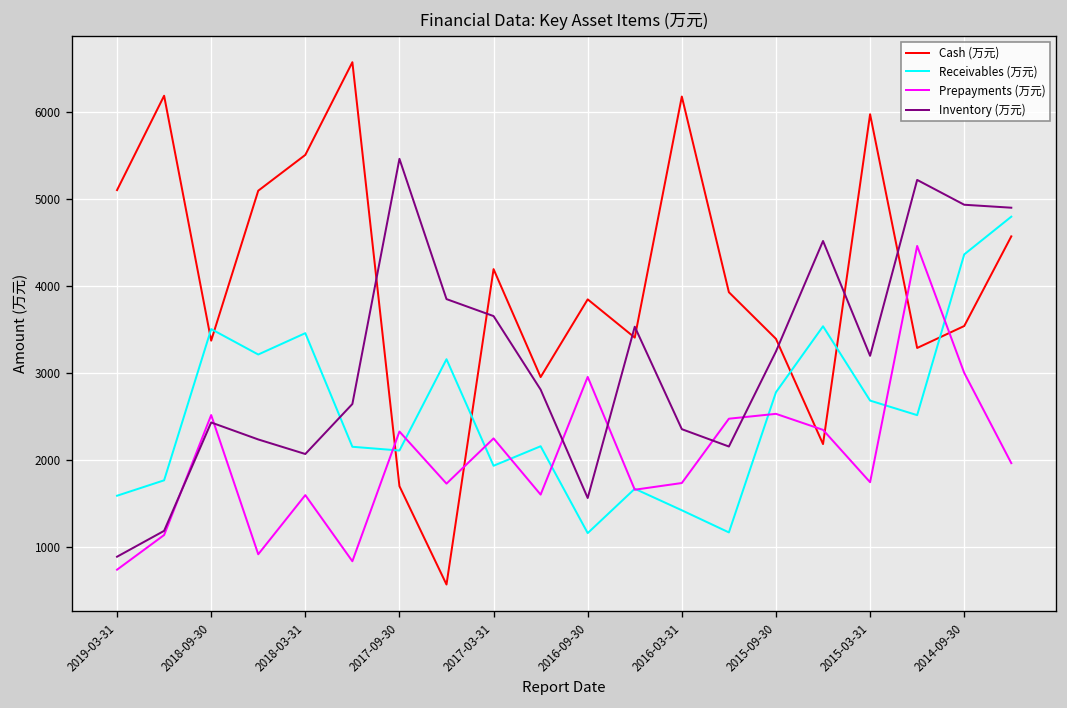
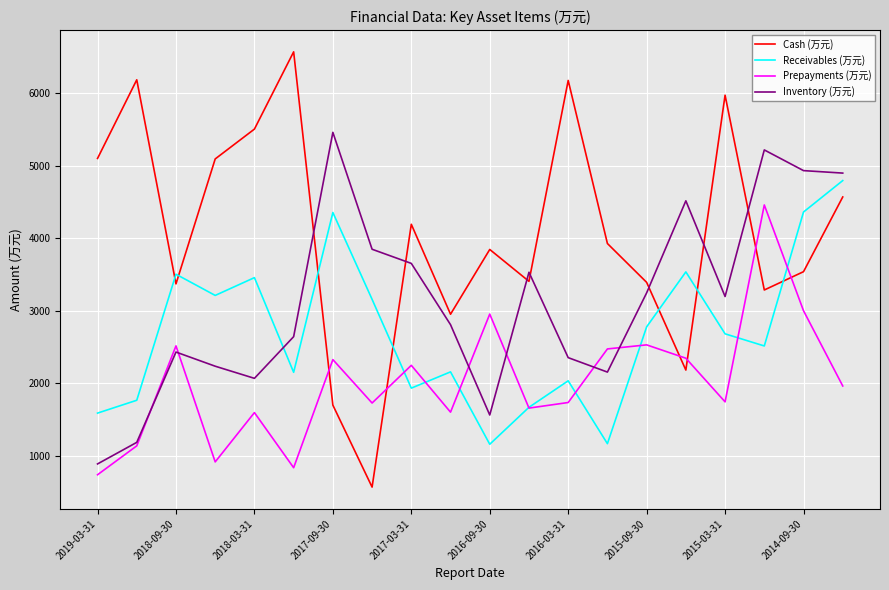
  {
    "Cash (万元)": {
      "2019-03-31": 5100,
      "2018-09-30": 3400,
      "2018-03-31": 5500,
      "2017-09-30": 1700,
      "2017-03-31": 4200,
      "2016-09-30": 3800,
      "2016-03-31": 6200,
      "2015-09-30": 3400,
      "2015-03-31": 6000,
      "2014-09-30": 3500
    },
    "Receivables (万元)": {
      "2019-03-31": 1600,
      "2018-09-30": 3500,
      "2018-03-31": 3500,
-     "2017-09-30": 2100,
+     "2017-09-30": 4400,
      "2017-03-31": 1900,
      "2016-09-30": 1200,
-     "2016-03-31": 1400,
+     "2016-03-31": 2000,
      "2015-09-30": 2800,
      "2015-03-31": 2700,
      "2014-09-30": 4400
    },
    "Prepayments (万元)": {
      "2019-03-31": 700,
      "2018-09-30": 2500,
      "2018-03-31": 1600,
      "2017-09-30": 2300,
      "2017-03-31": 2300,
      "2016-09-30": 3000,
      "2016-03-31": 1700,
      "2015-09-30": 2500,
      "2015-03-31": 1700,
      "2014-09-30": 3000
    },
    "Inventory (万元)": {
      "2019-03-31": 900,
      "2018-09-30": 2400,
      "2018-03-31": 2100,
      "2017-09-30": 5500,
      "2017-03-31": 3700,
      "2016-09-30": 1600,
      "2016-03-31": 2400,
      "2015-09-30": 3200,
      "2015-03-31": 3200,
      "2014-09-30": 4900
    }
  }
